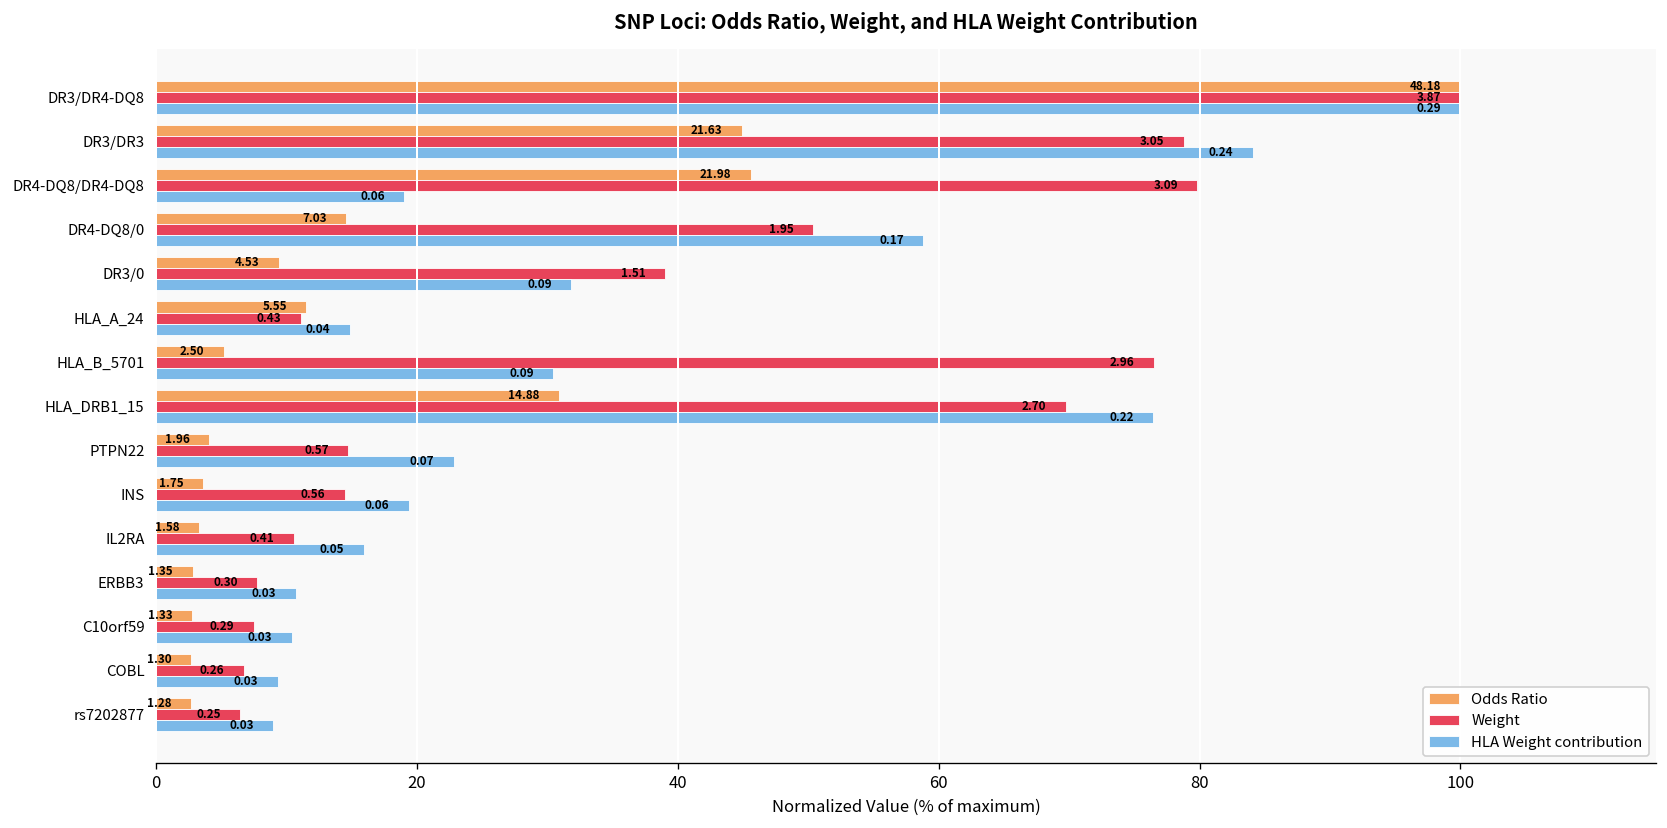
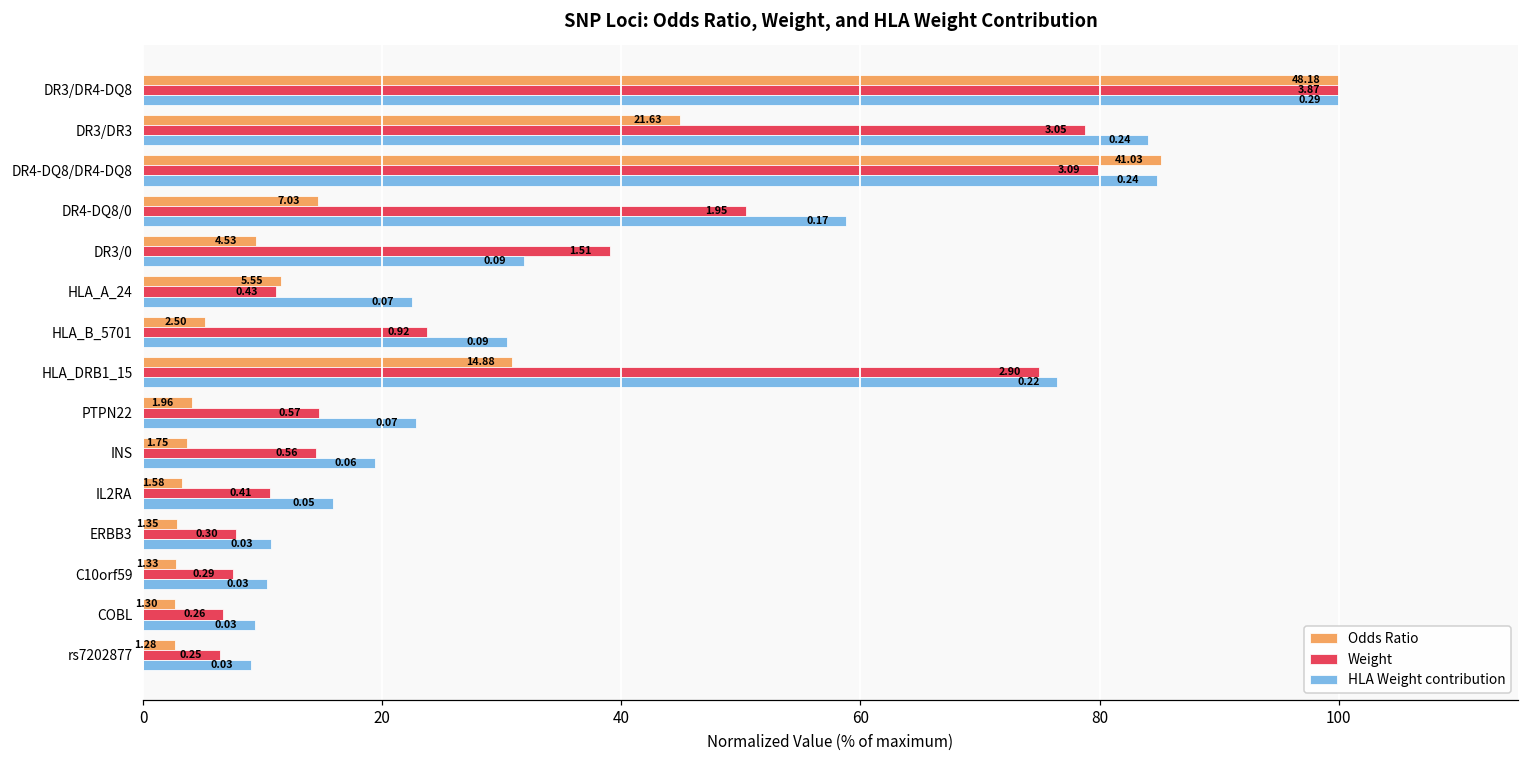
  {
    "Odds Ratio": {
-     "DR4-DQ8/DR4-DQ8": 21.98
+     "DR4-DQ8/DR4-DQ8": 41.03
    },
    "Weight": {
-     "HLA_B_5701": 2.96,
-     "HLA_DRB1_15": 2.70
+     "HLA_B_5701": 0.92,
+     "HLA_DRB1_15": 2.90
    },
    "HLA Weight contribution": {
-     "DR4-DQ8/DR4-DQ8": 0.06,
-     "HLA_A_24": 0.04
+     "DR4-DQ8/DR4-DQ8": 0.24,
+     "HLA_A_24": 0.07
    }
  }
